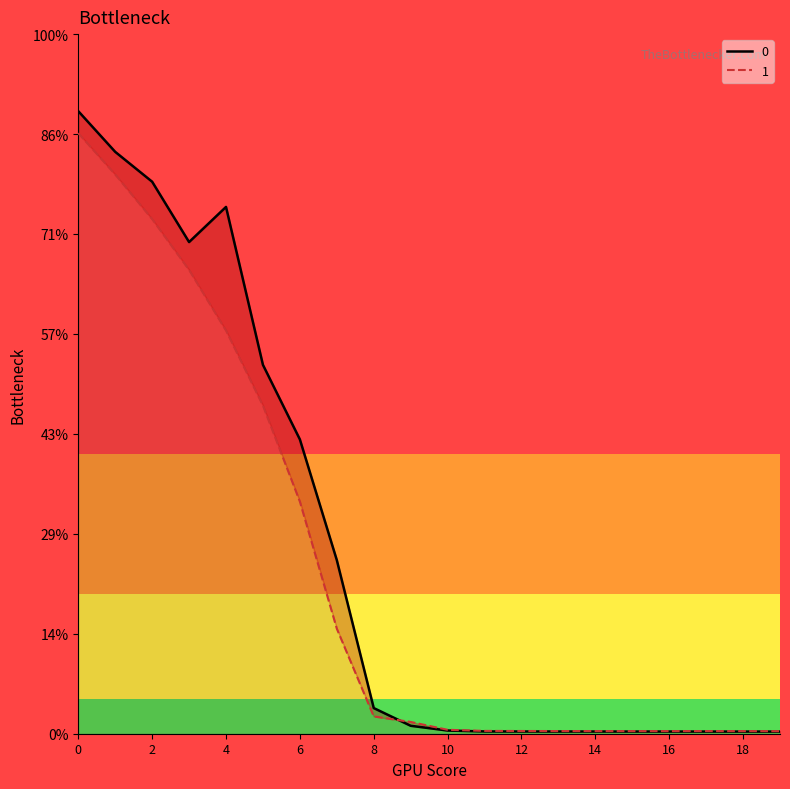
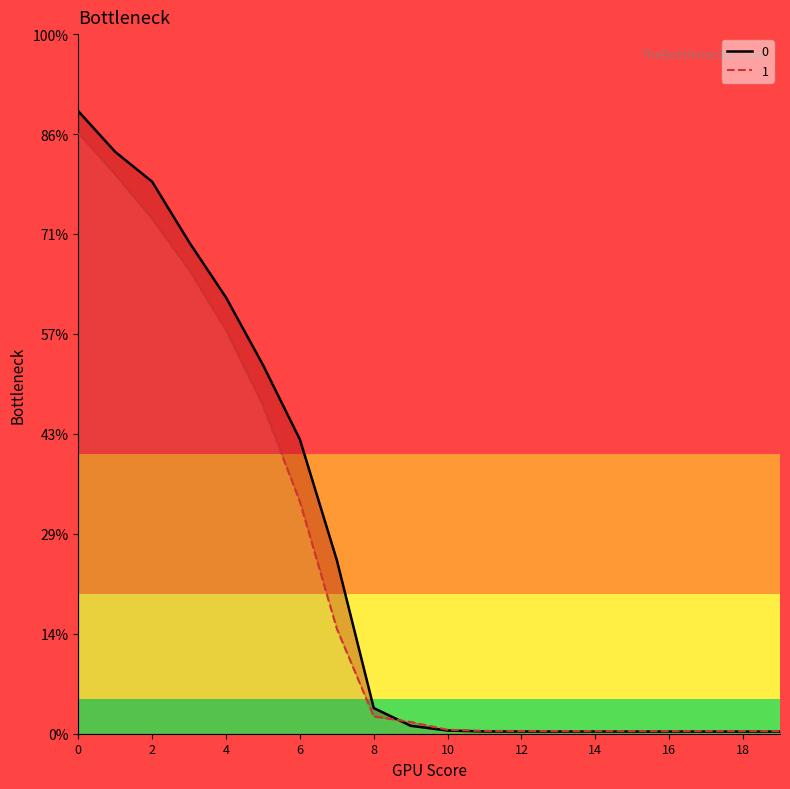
  {
    "0": {
-     "4": "75%"
+     "4": "62%"
    }
  }
